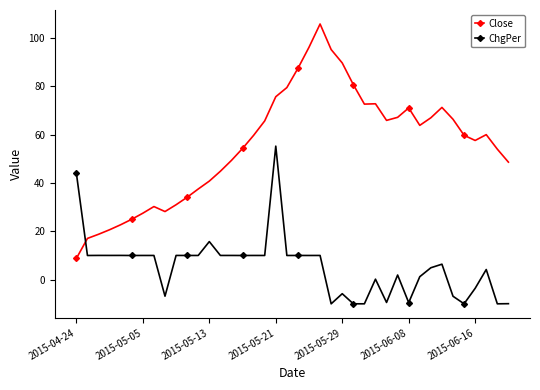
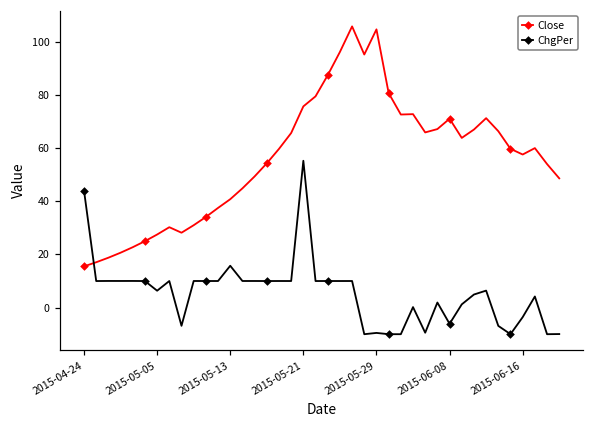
  {
    "Close": {
-     "2015-04-24": 9,
+     "2015-04-24": 16,
      "2015-05-05": 27,
      "2015-05-13": 41,
      "2015-05-21": 76,
-     "2015-05-29": 90,
+     "2015-05-29": 105,
      "2015-06-08": 71,
      "2015-06-16": 58
    },
    "ChgPer": {
      "2015-04-24": 44,
-     "2015-05-05": 10,
+     "2015-05-05": 6,
      "2015-05-13": 16,
      "2015-05-21": 55,
-     "2015-05-29": -6,
-     "2015-06-08": -10,
+     "2015-05-29": -10,
+     "2015-06-08": -6,
      "2015-06-16": -4
    }
  }
